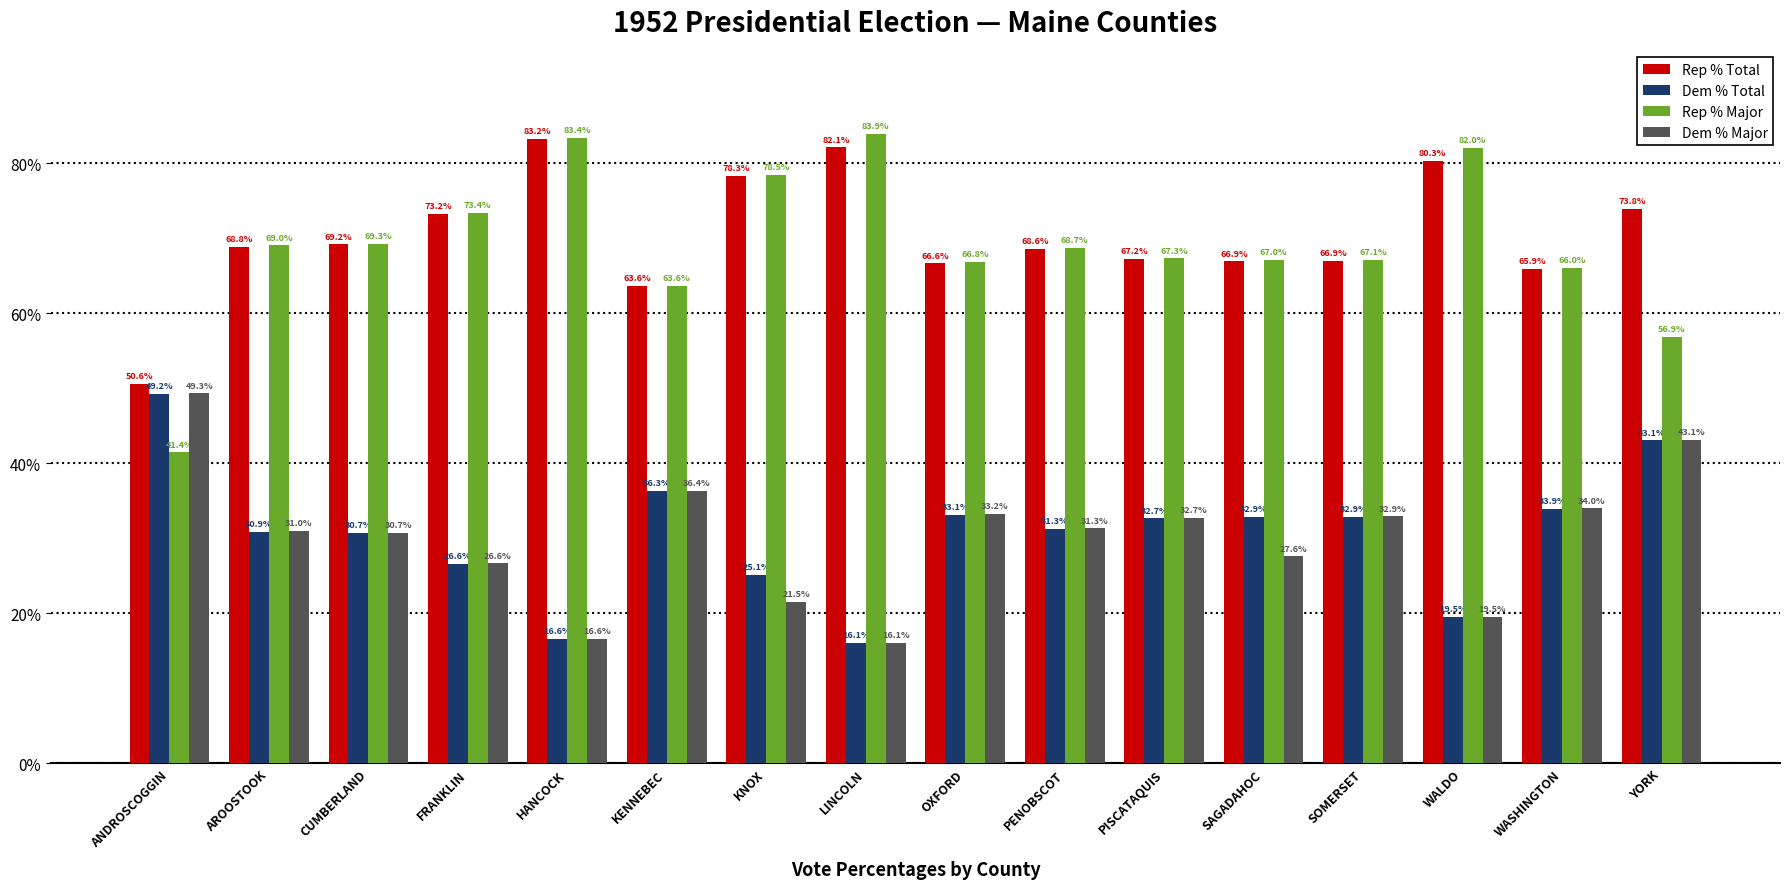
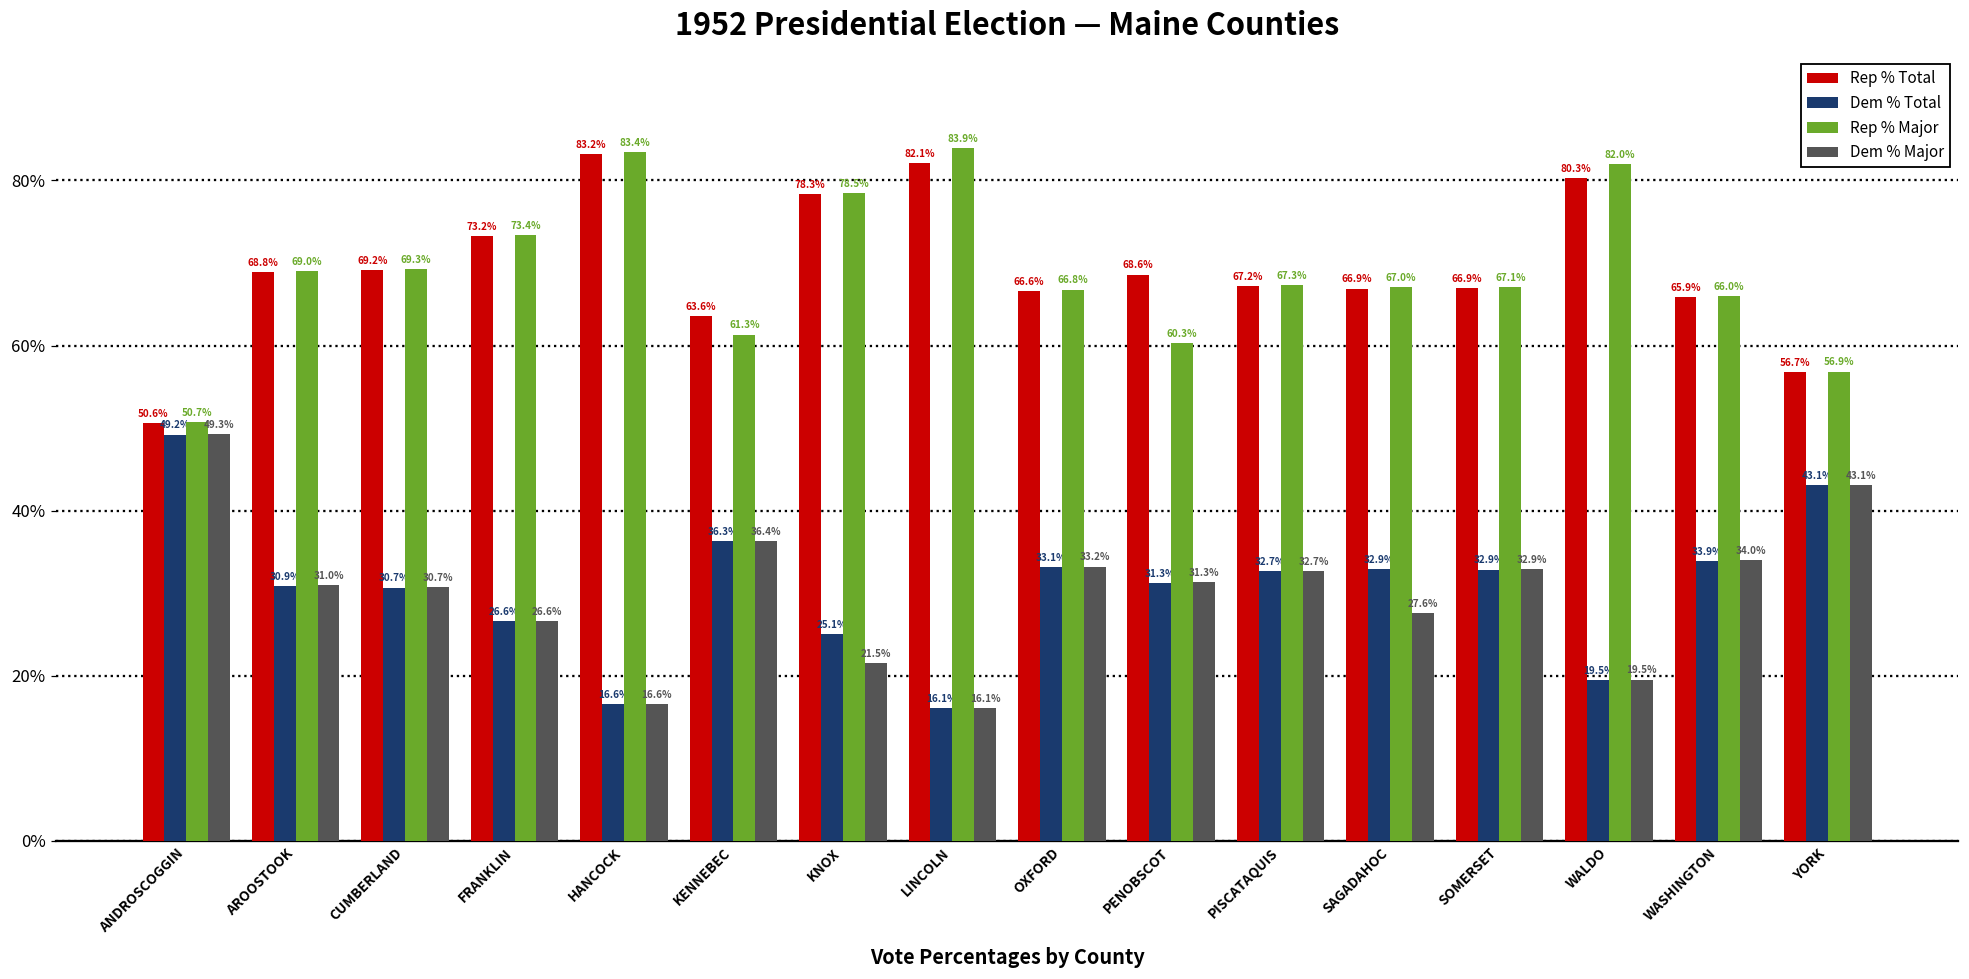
  {
    "Rep % Total": {
      "ANDROSCOGGIN": "50.6%",
      "AROOSTOOK": "68.8%",
      "CUMBERLAND": "69.2%",
      "FRANKLIN": "73.2%",
      "HANCOCK": "83.2%",
      "KENNEBEC": "63.6%",
      "KNOX": "78.3%",
      "LINCOLN": "82.1%",
      "OXFORD": "66.6%",
      "PENOBSCOT": "68.6%",
      "PISCATAQUIS": "67.2%",
      "SAGADAHOC": "66.9%",
      "SOMERSET": "66.9%",
      "WALDO": "80.3%",
      "WASHINGTON": "65.9%",
-     "YORK": "73.8%"
+     "YORK": "56.7%"
    },
    "Dem % Total": {
      "ANDROSCOGGIN": "49.2%",
      "AROOSTOOK": "30.9%",
      "CUMBERLAND": "30.7%",
      "FRANKLIN": "26.6%",
      "HANCOCK": "16.6%",
      "KENNEBEC": "36.3%",
      "KNOX": "25.1%",
      "LINCOLN": "16.1%",
      "OXFORD": "33.1%",
      "PENOBSCOT": "31.3%",
      "PISCATAQUIS": "32.7%",
      "SAGADAHOC": "32.9%",
      "SOMERSET": "32.9%",
      "WALDO": "19.5%",
      "WASHINGTON": "33.9%",
      "YORK": "43.1%"
    },
    "Rep % Major": {
-     "ANDROSCOGGIN": "41.4%",
+     "ANDROSCOGGIN": "50.7%",
      "AROOSTOOK": "69.0%",
      "CUMBERLAND": "69.3%",
      "FRANKLIN": "73.4%",
      "HANCOCK": "83.4%",
-     "KENNEBEC": "63.6%",
+     "KENNEBEC": "61.3%",
      "KNOX": "78.5%",
      "LINCOLN": "83.9%",
      "OXFORD": "66.8%",
-     "PENOBSCOT": "68.7%",
+     "PENOBSCOT": "60.3%",
      "PISCATAQUIS": "67.3%",
      "SAGADAHOC": "67.0%",
      "SOMERSET": "67.1%",
      "WALDO": "82.0%",
      "WASHINGTON": "66.0%",
      "YORK": "56.9%"
    },
    "Dem % Major": {
      "ANDROSCOGGIN": "49.3%",
      "AROOSTOOK": "31.0%",
      "CUMBERLAND": "30.7%",
      "FRANKLIN": "26.6%",
      "HANCOCK": "16.6%",
      "KENNEBEC": "36.4%",
      "KNOX": "21.5%",
      "LINCOLN": "16.1%",
      "OXFORD": "33.2%",
      "PENOBSCOT": "31.3%",
      "PISCATAQUIS": "32.7%",
      "SAGADAHOC": "27.6%",
      "SOMERSET": "32.9%",
      "WALDO": "19.5%",
      "WASHINGTON": "34.0%",
      "YORK": "43.1%"
    }
  }
